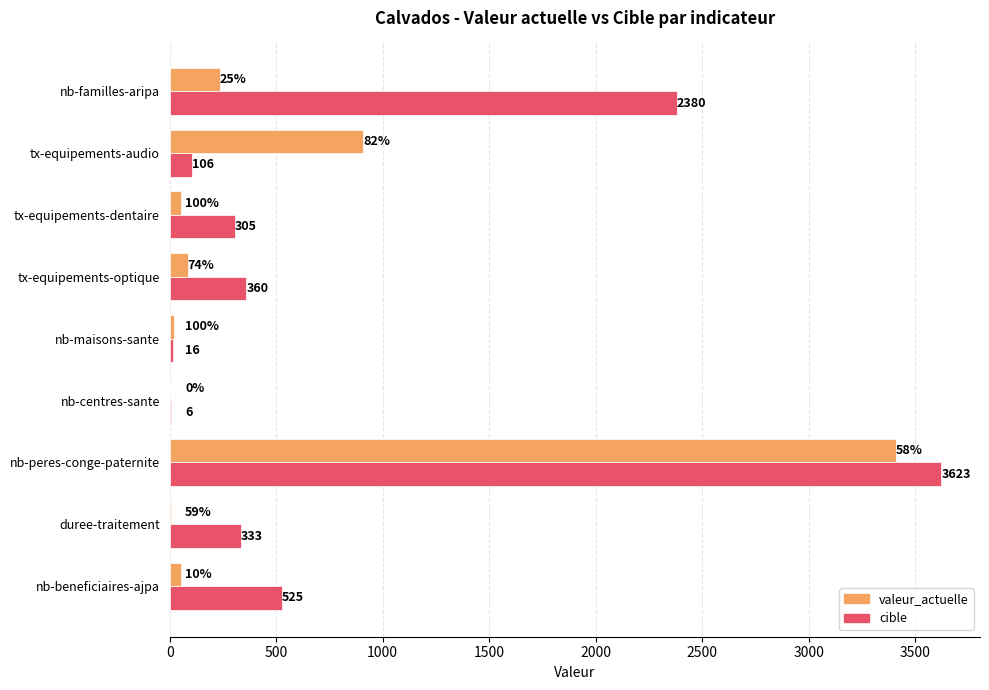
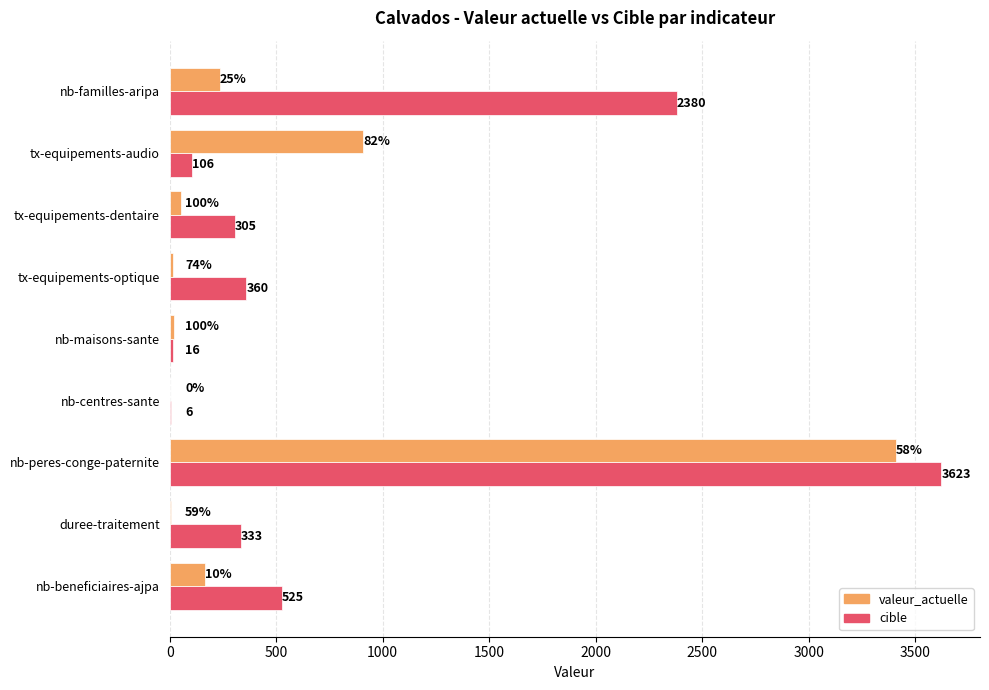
  {
    "cible": {
      "nb-familles-aripa": 2380,
      "tx-equipements-audio": 106,
      "tx-equipements-dentaire": 305,
      "tx-equipements-optique": 360,
      "nb-maisons-sante": 16,
      "nb-centres-sante": 6,
      "nb-peres-conge-paternite": 3623,
      "duree-traitement": 333,
      "nb-beneficiaires-ajpa": 525
    },
    "valeur_actuelle": {
-     "tx-equipements-optique": 80,
-     "nb-beneficiaires-ajpa": 60
+     "tx-equipements-optique": 10,
+     "nb-beneficiaires-ajpa": 170
    }
  }
